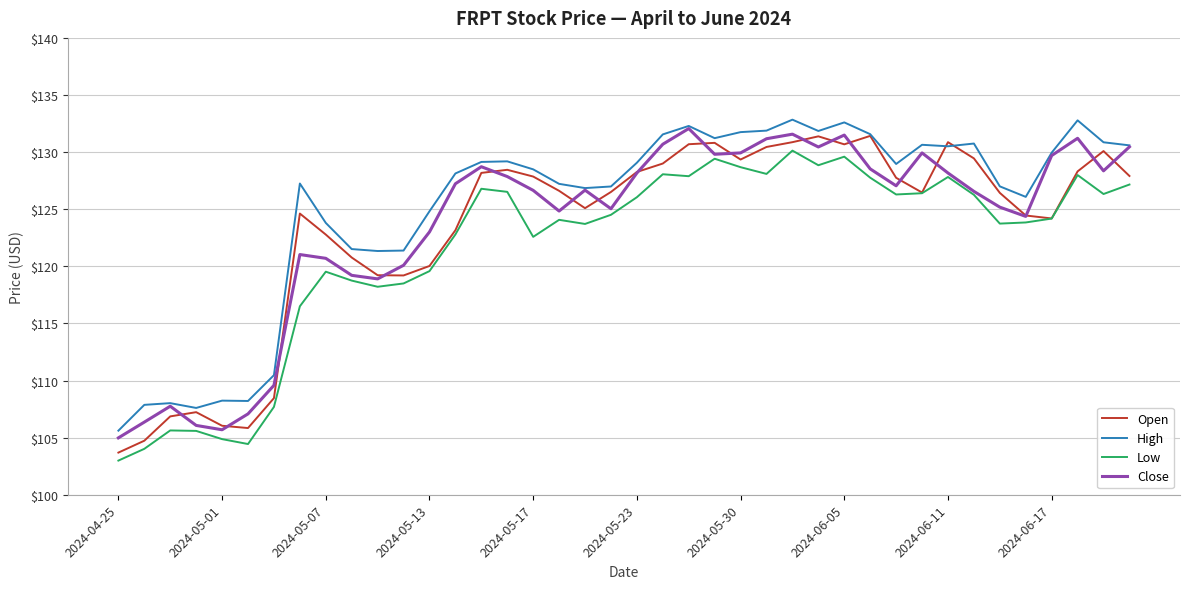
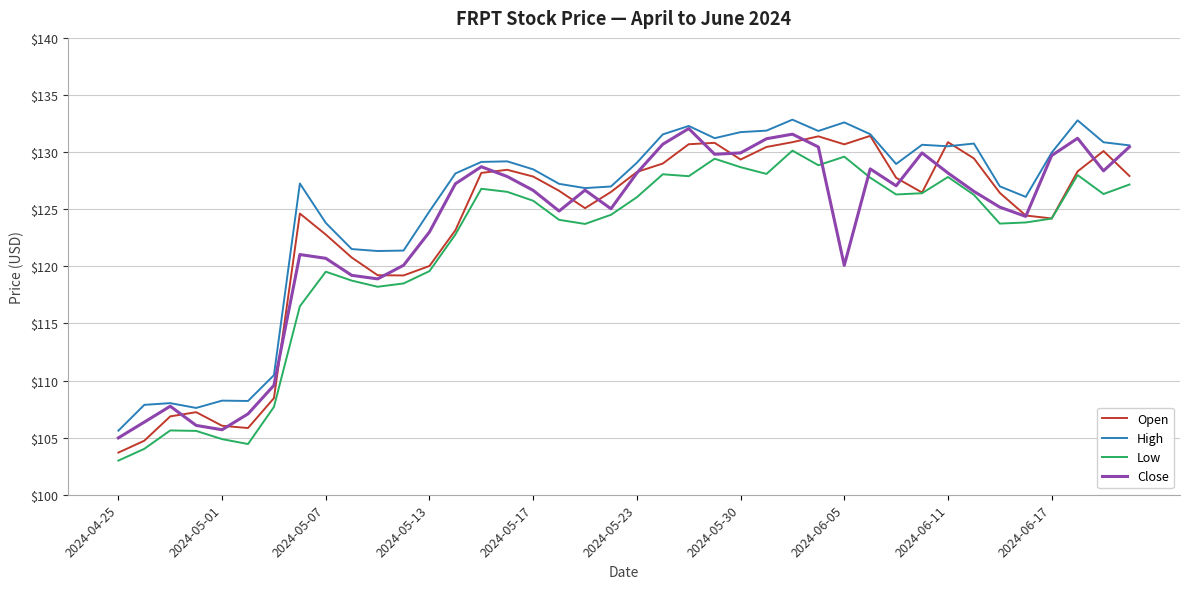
  {
    "Open": {
      "2024-04-25": "$103.7",
      "2024-05-01": "$106.0",
      "2024-05-07": "$122.8",
      "2024-05-13": "$120.0",
      "2024-05-17": "$127.9",
      "2024-05-30": "$129.4",
      "2024-06-05": "$130.7",
      "2024-06-11": "$130.9"
    },
    "High": {
      "2024-04-25": "$105.6",
      "2024-05-01": "$108.2",
      "2024-05-07": "$123.8",
      "2024-05-13": "$124.8",
      "2024-05-17": "$128.5",
      "2024-05-23": "$129.1",
      "2024-05-30": "$131.8",
      "2024-06-05": "$132.6",
      "2024-06-11": "$130.5",
      "2024-06-17": "$130.0"
    },
    "Low": {
      "2024-04-25": "$103.0",
      "2024-05-01": "$104.9",
      "2024-05-07": "$119.5",
      "2024-05-13": "$119.6",
-     "2024-05-17": "$122.6",
+     "2024-05-17": "$125.7",
      "2024-05-23": "$126.1",
      "2024-05-30": "$128.7",
      "2024-06-05": "$129.6",
      "2024-06-11": "$127.8"
    },
    "Close": {
      "2024-04-25": "$105.0",
      "2024-05-01": "$105.7",
      "2024-05-07": "$120.7",
      "2024-05-13": "$123.0",
      "2024-05-17": "$126.7",
      "2024-05-30": "$129.9",
-     "2024-06-05": "$131.5",
+     "2024-06-05": "$120.1",
      "2024-06-11": "$128.2",
      "2024-06-17": "$129.7"
    }
  }
